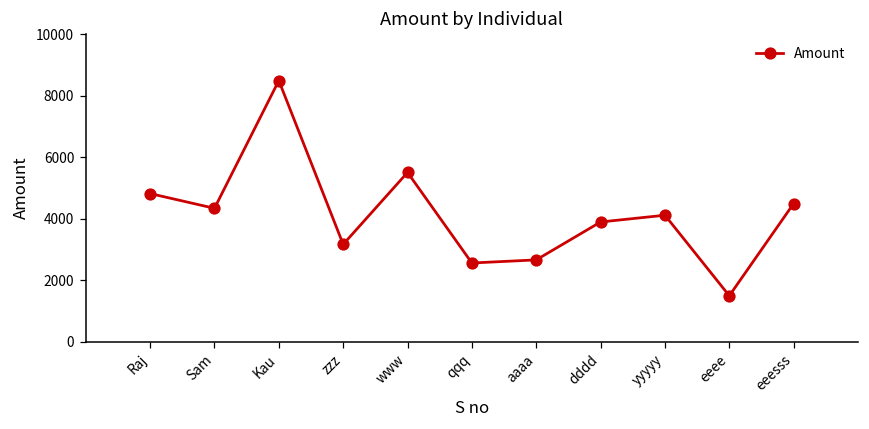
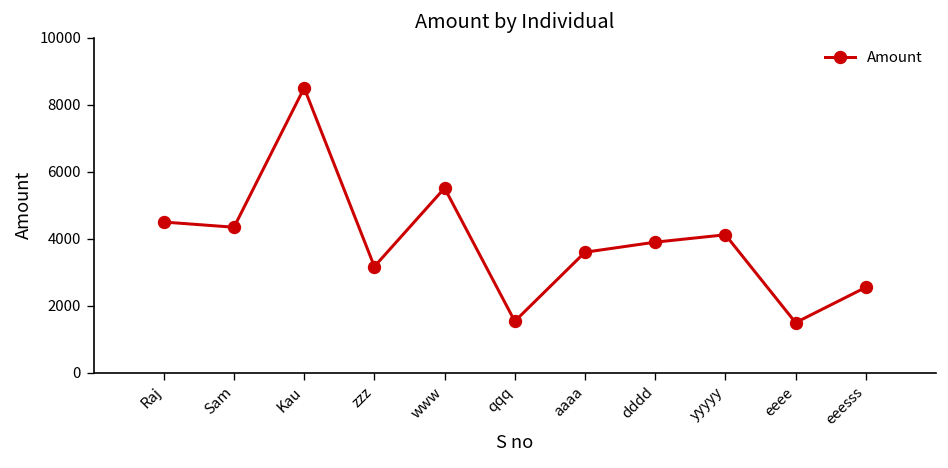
  {
-   "Raj": 4800,
+   "Raj": 4500,
    "Sam": 4300,
    "Kau": 8500,
    "zzz": 3200,
    "www": 5500,
-   "qqq": 2600,
-   "aaaa": 2700,
+   "qqq": 1500,
+   "aaaa": 3600,
    "dddd": 3900,
    "yyyyy": 4100,
    "eeee": 1500,
-   "eeesss": 4500
+   "eeesss": 2600
  }
